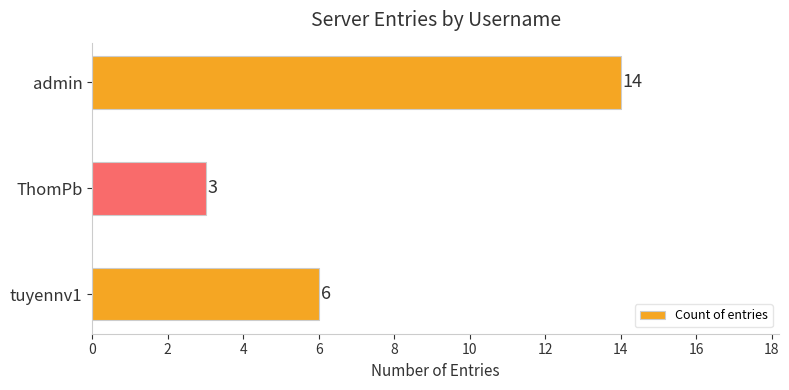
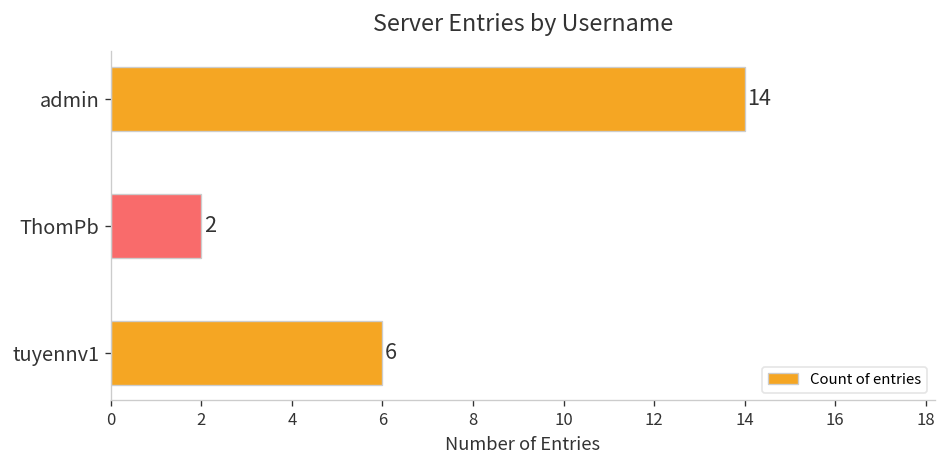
  {
    "admin": 14,
-   "ThomPb": 3,
+   "ThomPb": 2,
    "tuyennv1": 6
  }
